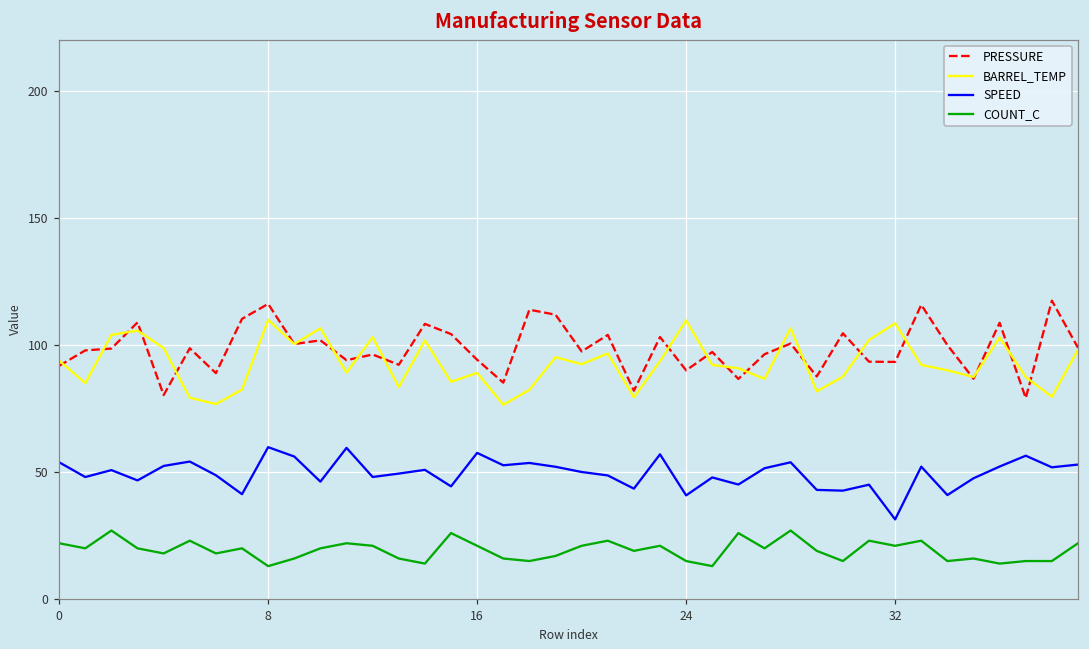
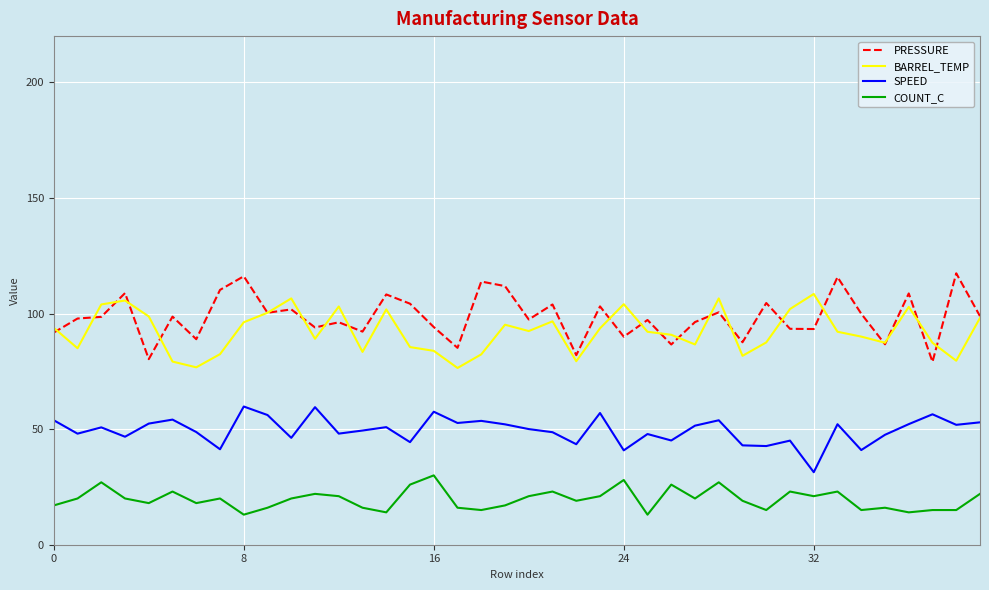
  {
    "PRESSURE": {
      "0": 92,
      "8": 116,
      "16": 94,
      "24": 90,
      "32": 93
    },
    "BARREL_TEMP": {
      "0": 94,
-     "8": 110,
-     "16": 89,
-     "24": 110,
+     "8": 96,
+     "16": 84,
+     "24": 104,
      "32": 108
    },
    "SPEED": {
      "0": 54,
      "8": 60,
      "16": 58,
      "24": 41,
      "32": 31
    },
    "COUNT_C": {
-     "0": 22,
+     "0": 17,
      "8": 13,
-     "16": 21,
-     "24": 15,
+     "16": 30,
+     "24": 28,
      "32": 21
    }
  }
